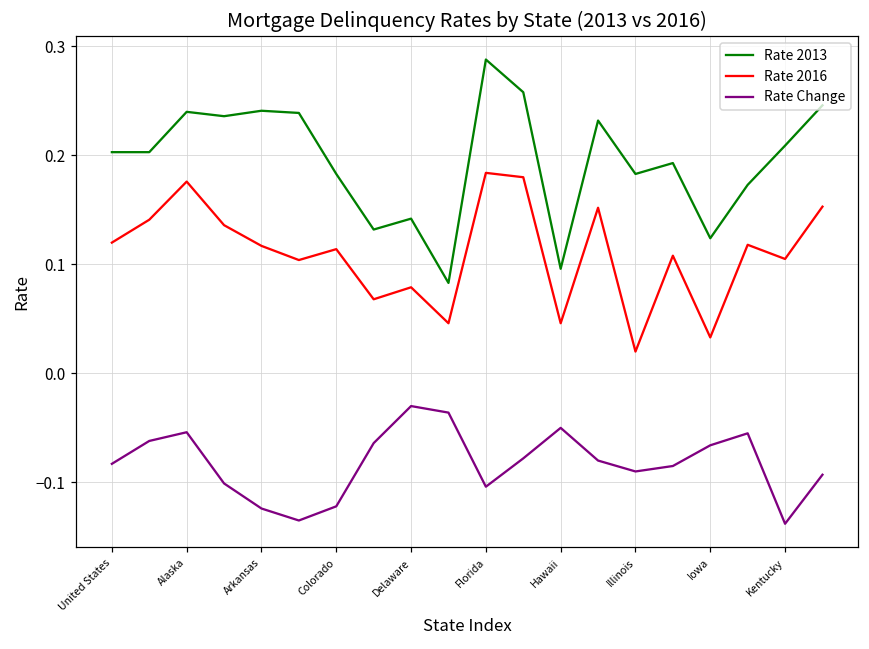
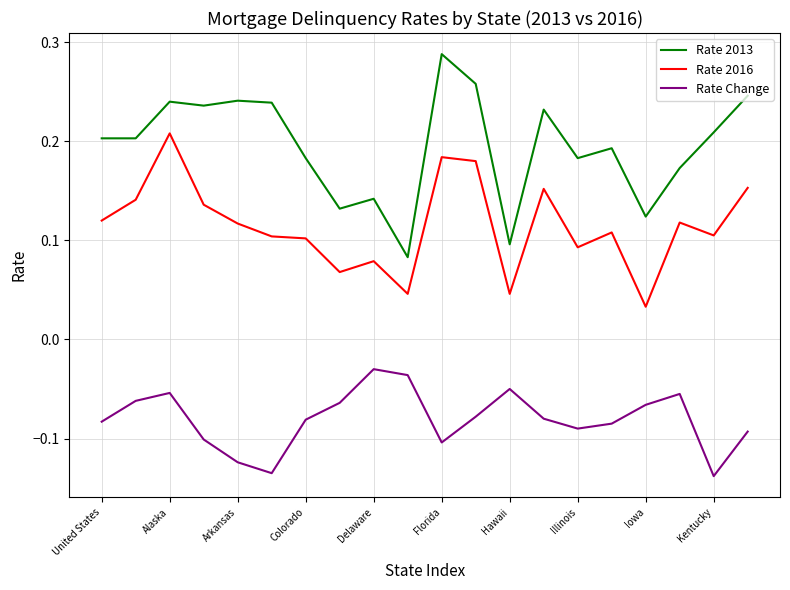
  {
    "Rate 2013": {
      "United States": 0.20,
      "Alaska": 0.24,
      "Arkansas": 0.24,
      "Colorado": 0.18,
      "Delaware": 0.14,
      "Florida": 0.29,
      "Hawaii": 0.10,
      "Illinois": 0.18,
      "Iowa": 0.12,
      "Kentucky": 0.21
    },
    "Rate 2016": {
      "United States": 0.12,
-     "Alaska": 0.18,
+     "Alaska": 0.21,
      "Arkansas": 0.12,
-     "Colorado": 0.11,
+     "Colorado": 0.10,
      "Delaware": 0.08,
      "Florida": 0.18,
      "Hawaii": 0.05,
-     "Illinois": 0.02,
+     "Illinois": 0.09,
      "Iowa": 0.03,
      "Kentucky": 0.11
    },
    "Rate Change": {
      "United States": -0.08,
      "Alaska": -0.05,
      "Arkansas": -0.12,
-     "Colorado": -0.12,
+     "Colorado": -0.08,
      "Delaware": -0.03,
      "Florida": -0.10,
      "Hawaii": -0.05,
      "Illinois": -0.09,
      "Iowa": -0.07,
      "Kentucky": -0.14
    }
  }
